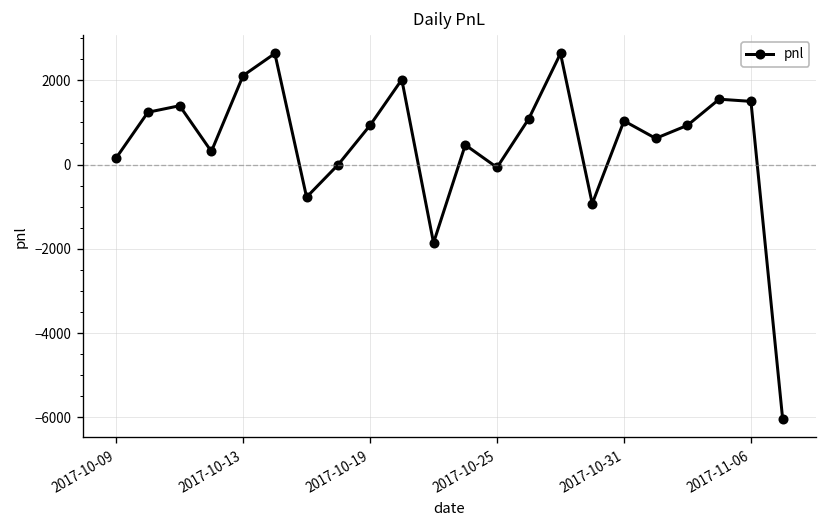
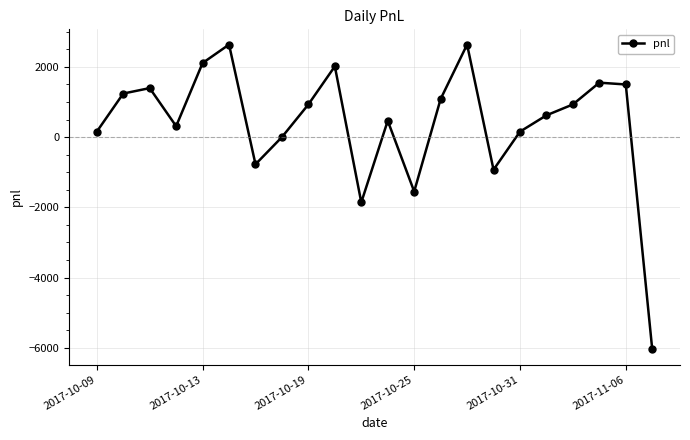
  {
    "2017-10-09": 200,
    "2017-10-13": 2100,
    "2017-10-19": 900,
-   "2017-10-25": -100,
-   "2017-10-31": 1000,
+   "2017-10-25": -1600,
+   "2017-10-31": 200,
    "2017-11-06": 1500
  }
